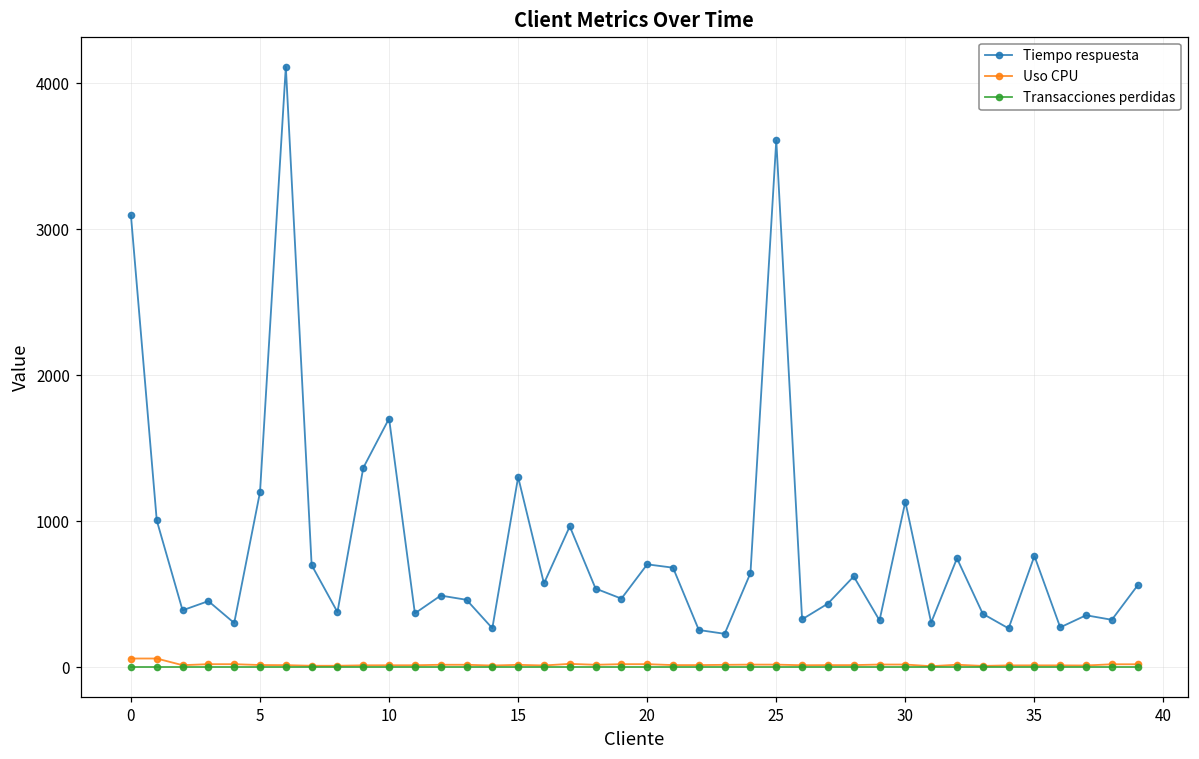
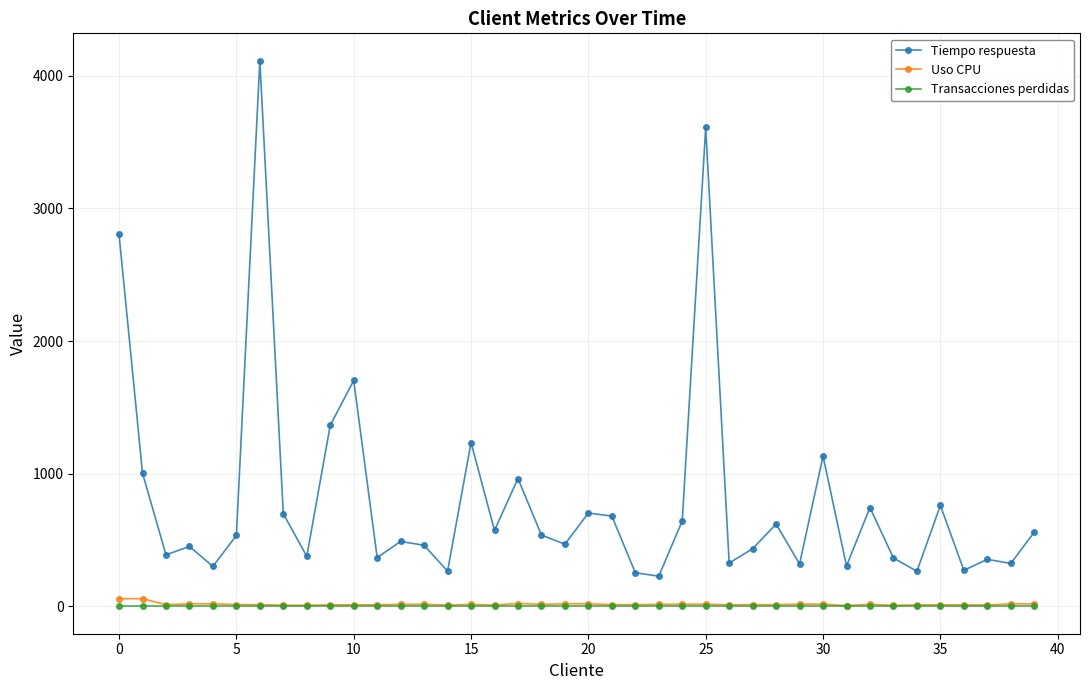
  {
    "Tiempo respuesta": {
-     "0": 3100,
-     "5": 1200,
+     "0": 2800,
+     "5": 540,
      "10": 1700,
-     "15": 1300,
+     "15": 1240,
      "20": 700,
      "25": 3610,
      "30": 1130,
      "35": 760
    },
    "Uso CPU": {
      "0": 60,
      "20": 20
    },
    "Transacciones perdidas": {
      "0": 0,
      "20": 0
    }
  }
